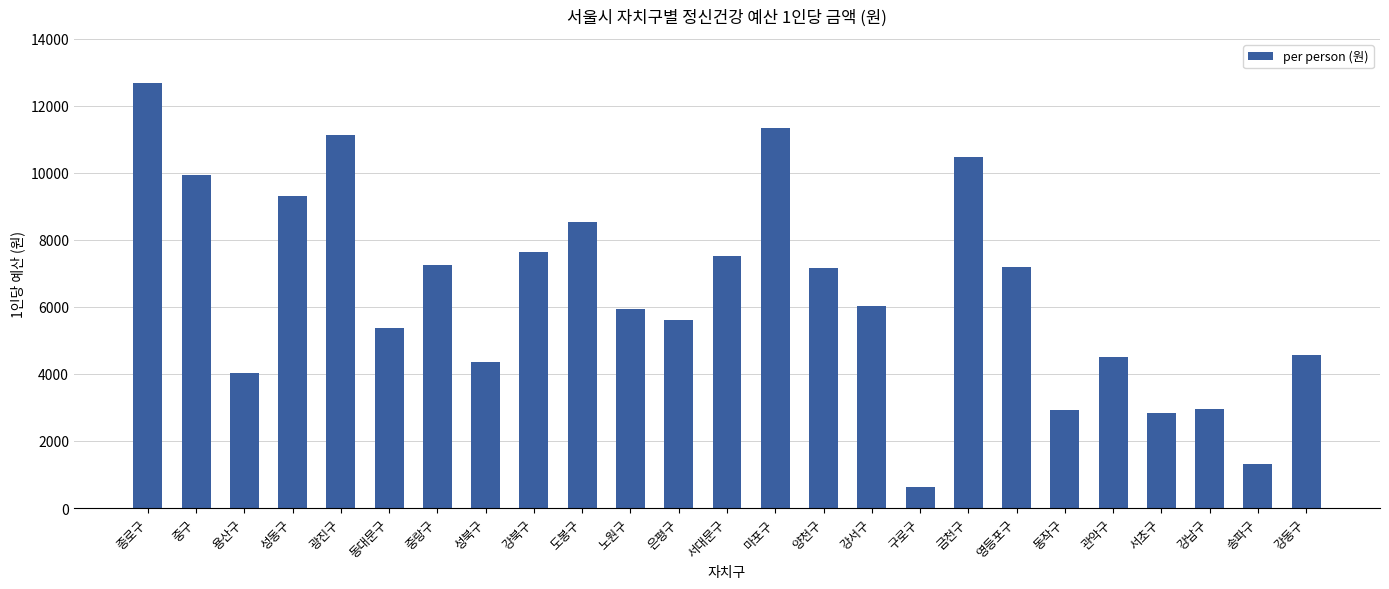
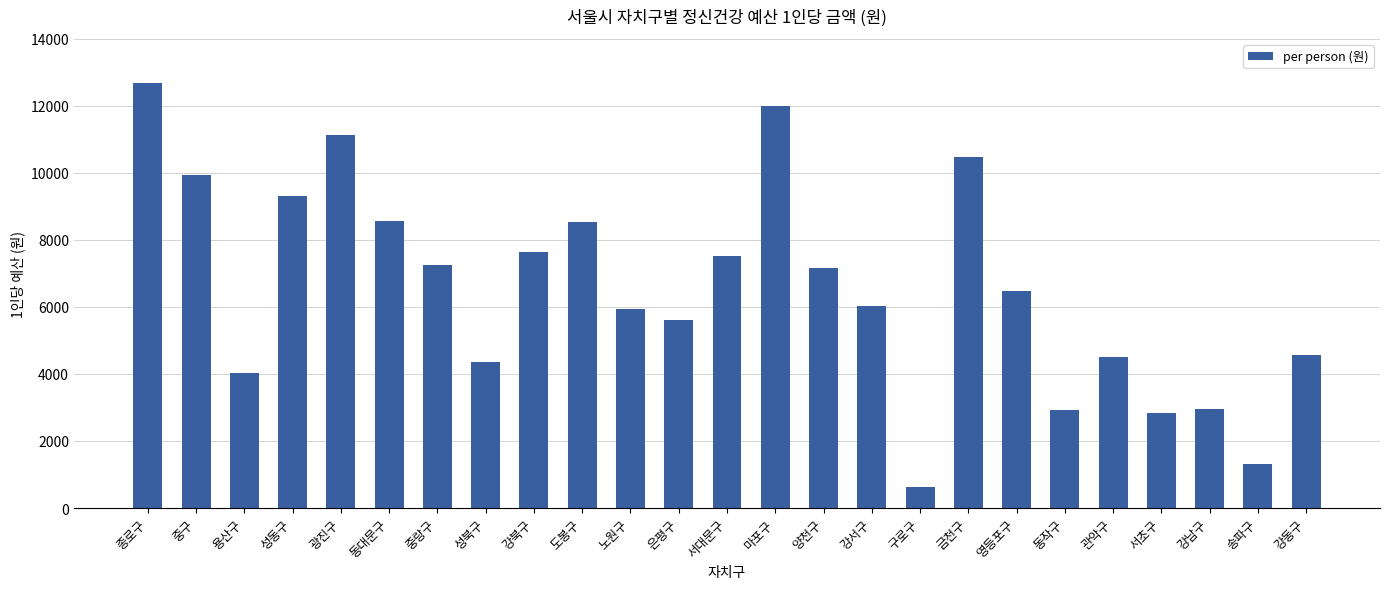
  {
    "종로구": 12700,
    "중구": 9900,
    "용산구": 4000,
    "성동구": 9300,
    "광진구": 11100,
-   "동대문구": 5400,
+   "동대문구": 8600,
    "중랑구": 7300,
    "성북구": 4400,
    "강북구": 7700,
    "도봉구": 8500,
    "노원구": 5900,
    "은평구": 5600,
    "서대문구": 7500,
-   "마포구": 11300,
+   "마포구": 12000,
    "양천구": 7200,
    "강서구": 6000,
    "구로구": 600,
    "금천구": 10500,
-   "영등포구": 7200,
+   "영등포구": 6500,
    "동작구": 2900,
    "관악구": 4500,
    "서초구": 2800,
    "강남구": 3000,
    "송파구": 1300,
    "강동구": 4600
  }
